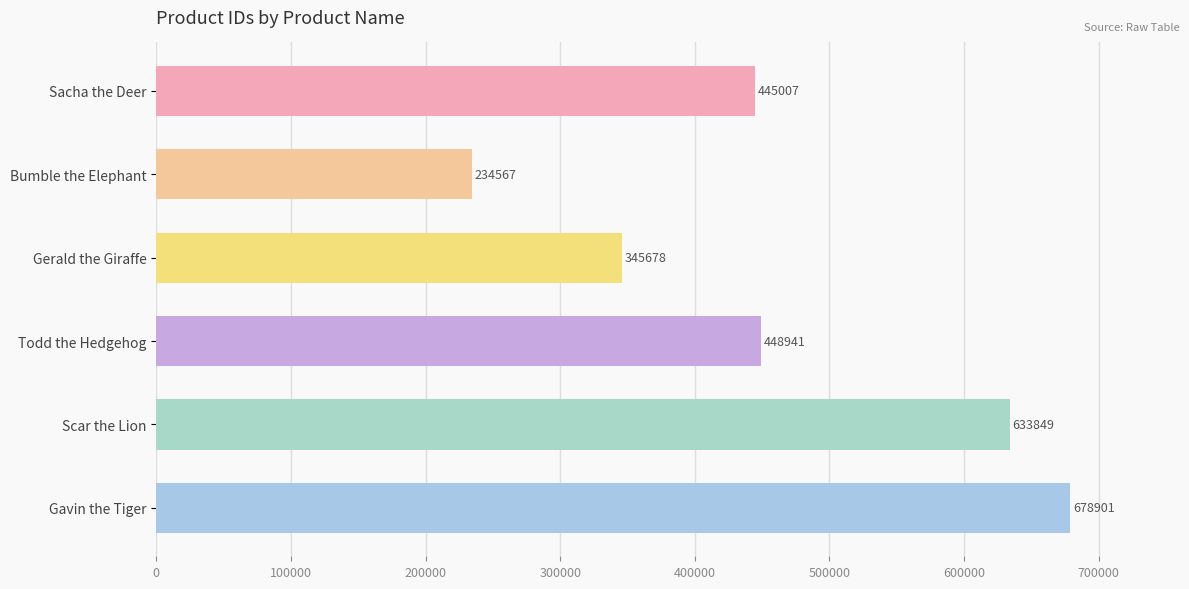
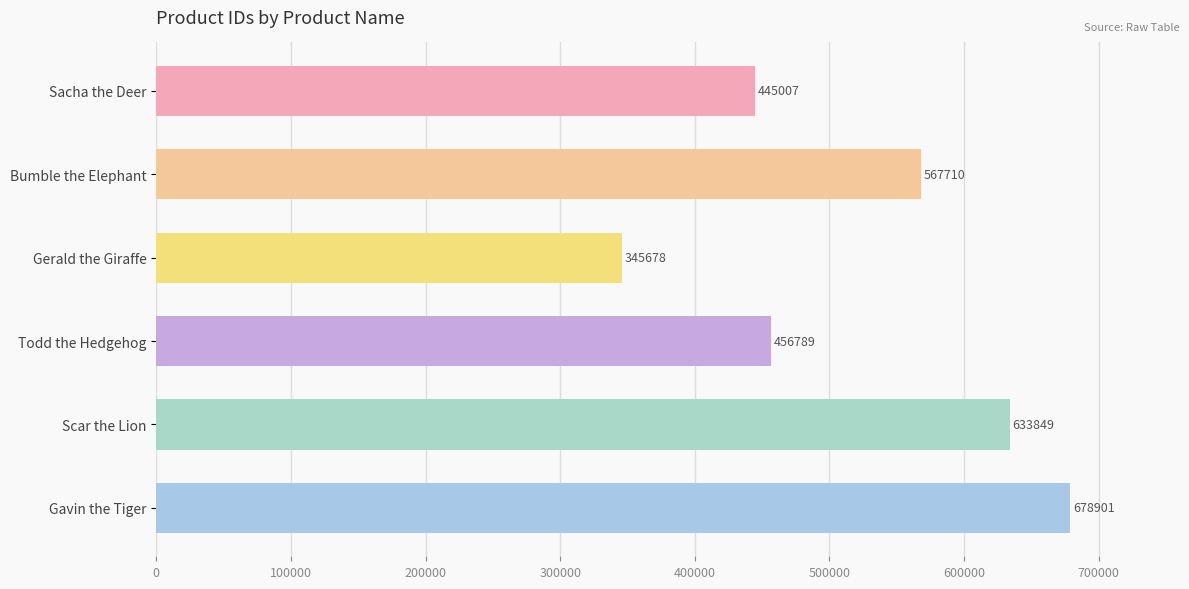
  {
    "Sacha the Deer": 445007,
-   "Bumble the Elephant": 234567,
+   "Bumble the Elephant": 567710,
    "Gerald the Giraffe": 345678,
-   "Todd the Hedgehog": 448941,
+   "Todd the Hedgehog": 456789,
    "Scar the Lion": 633849,
    "Gavin the Tiger": 678901
  }
